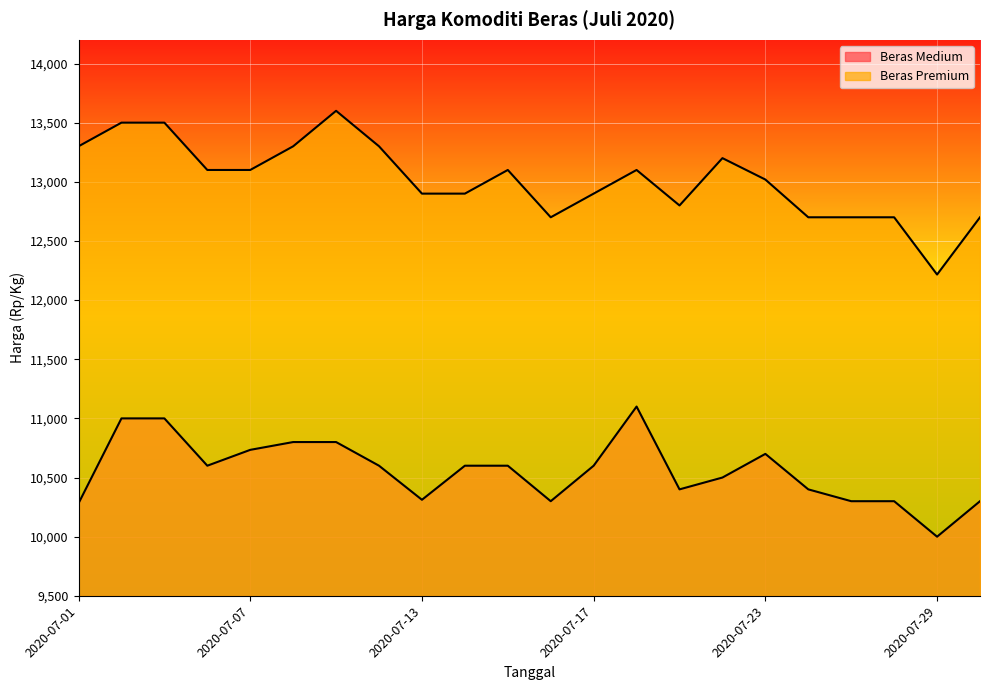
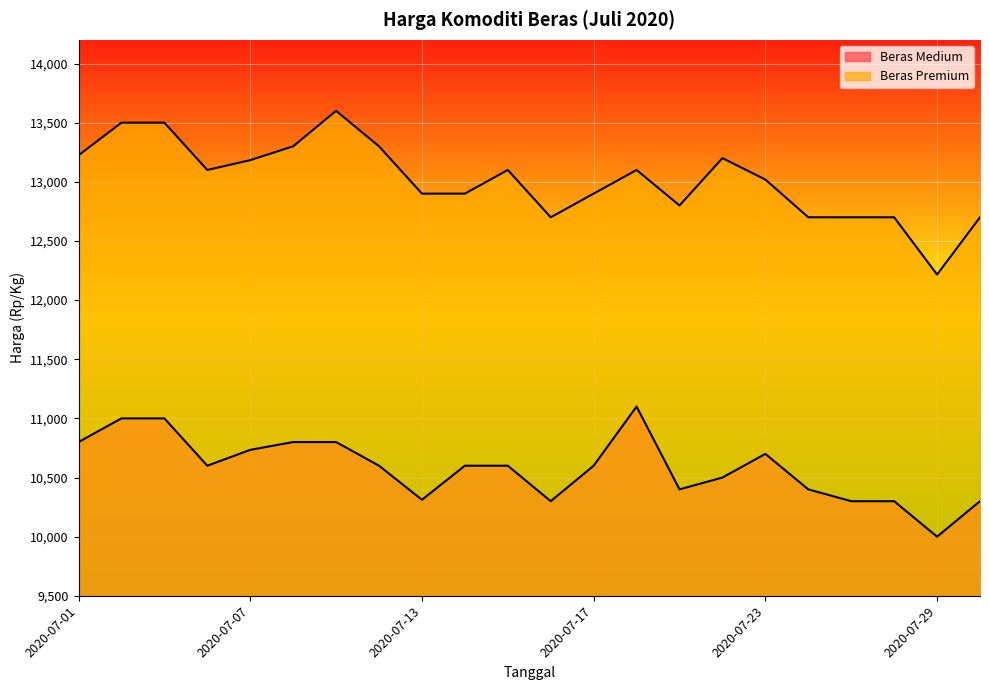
  {
    "Beras Medium": {
-     "2020-07-01": "10,280",
+     "2020-07-01": "10,800",
      "2020-07-07": "10,730",
      "2020-07-13": "10,310",
      "2020-07-17": "10,600",
      "2020-07-23": "10,700",
      "2020-07-29": "10,000"
    },
    "Beras Premium": {
-     "2020-07-01": "13,300",
-     "2020-07-07": "13,100",
+     "2020-07-01": "13,220",
+     "2020-07-07": "13,180",
      "2020-07-13": "12,900",
      "2020-07-17": "12,900",
      "2020-07-23": "13,020",
      "2020-07-29": "12,220"
    }
  }
